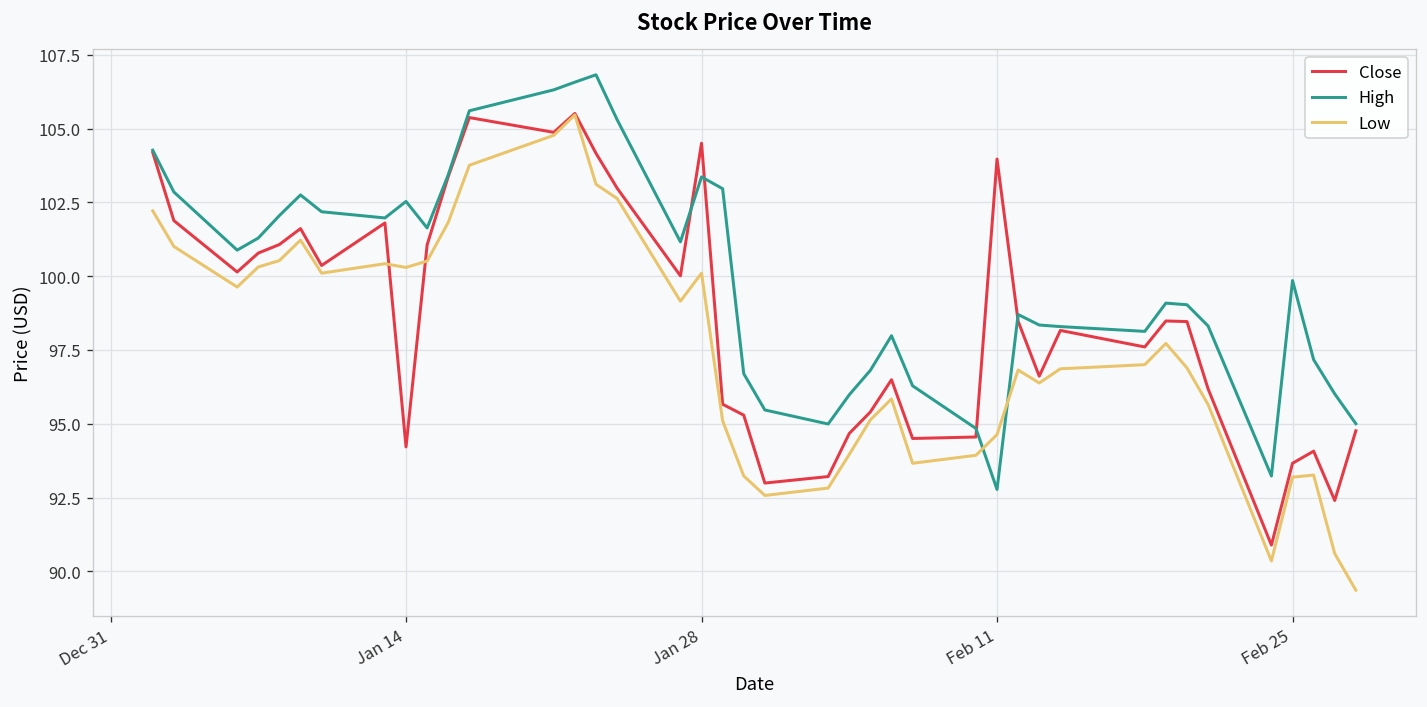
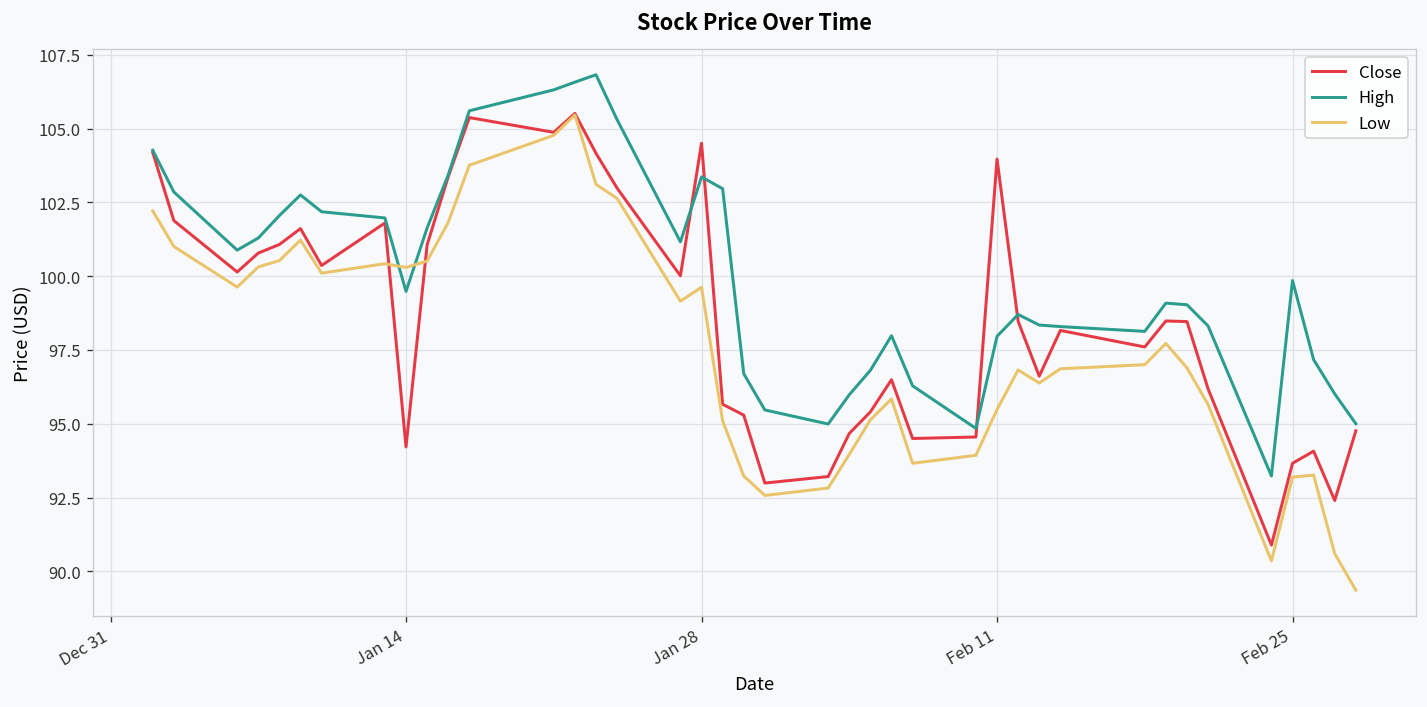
  {
    "Close": {
      "Jan 14": 94.2,
      "Jan 28": 104.5,
      "Feb 11": 104.0,
      "Feb 25": 93.7
    },
    "High": {
-     "Jan 14": 102.5,
+     "Jan 14": 99.5,
      "Jan 28": 103.4,
-     "Feb 11": 92.8,
+     "Feb 11": 98.0,
      "Feb 25": 99.8
    },
    "Low": {
      "Jan 14": 100.3,
-     "Jan 28": 100.1,
-     "Feb 11": 94.6,
+     "Jan 28": 99.6,
+     "Feb 11": 95.5,
      "Feb 25": 93.2
    }
  }
